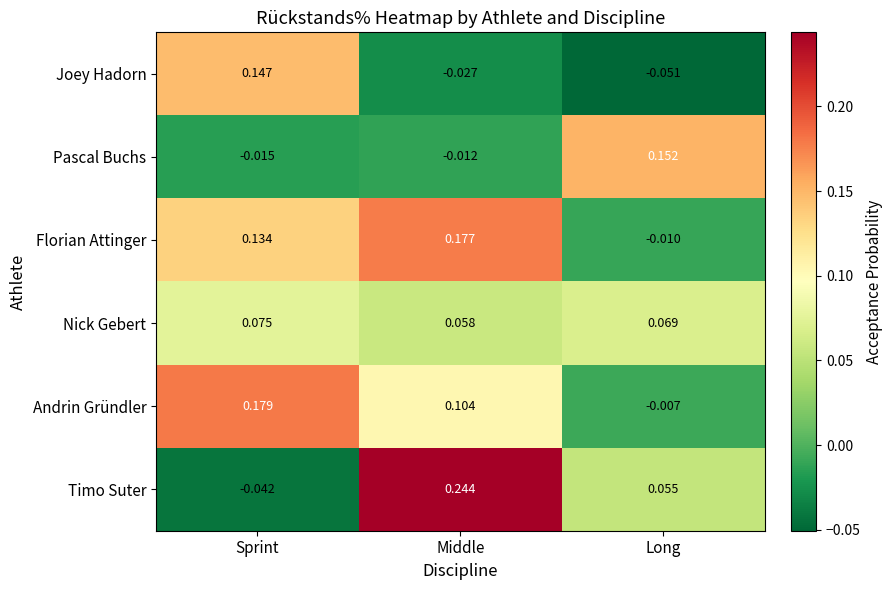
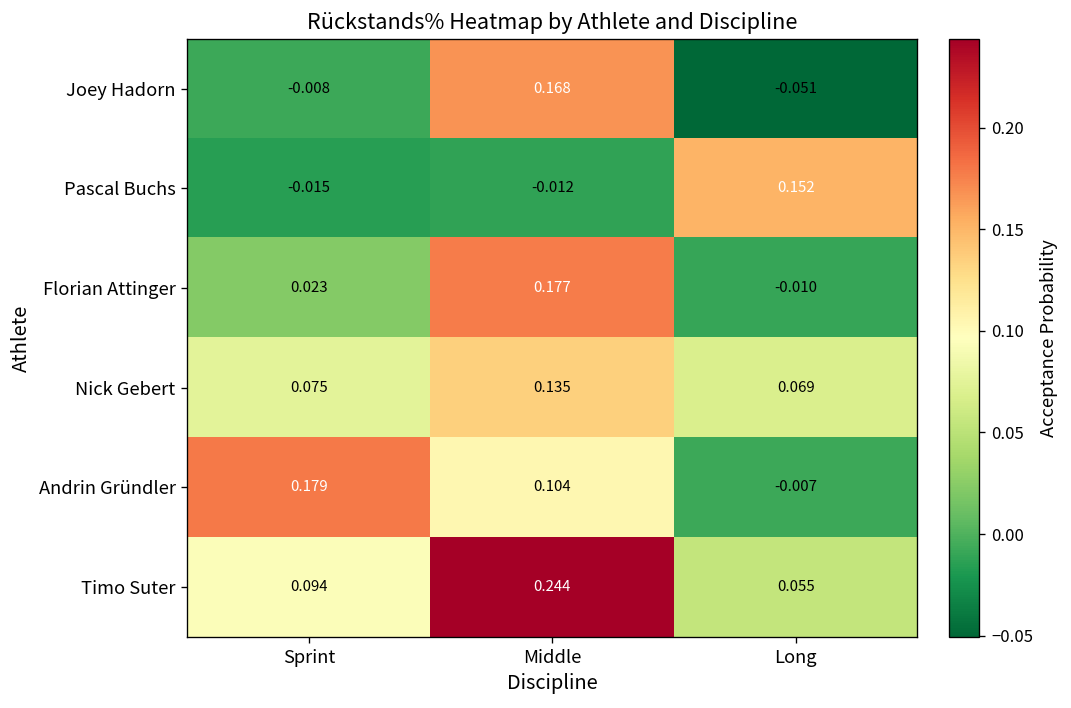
  {
    "Joey Hadorn": {
-     "Sprint": 0.147,
-     "Middle": -0.027,
+     "Sprint": -0.008,
+     "Middle": 0.168,
      "Long": -0.051
    },
    "Pascal Buchs": {
      "Sprint": -0.015,
      "Middle": -0.012,
      "Long": 0.152
    },
    "Florian Attinger": {
-     "Sprint": 0.134,
+     "Sprint": 0.023,
      "Middle": 0.177,
      "Long": -0.010
    },
    "Nick Gebert": {
      "Sprint": 0.075,
-     "Middle": 0.058,
+     "Middle": 0.135,
      "Long": 0.069
    },
    "Andrin Gründler": {
      "Sprint": 0.179,
      "Middle": 0.104,
      "Long": -0.007
    },
    "Timo Suter": {
-     "Sprint": -0.042,
+     "Sprint": 0.094,
      "Middle": 0.244,
      "Long": 0.055
    }
  }
